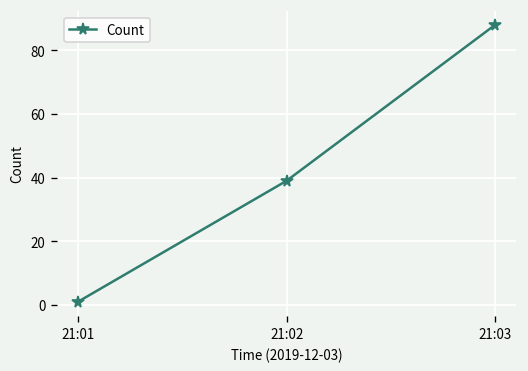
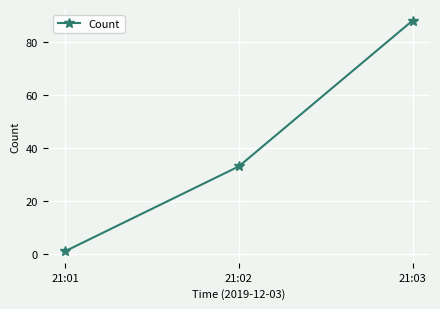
  {
    "21:01": 1,
-   "21:02": 39,
+   "21:02": 33,
    "21:03": 88
  }
